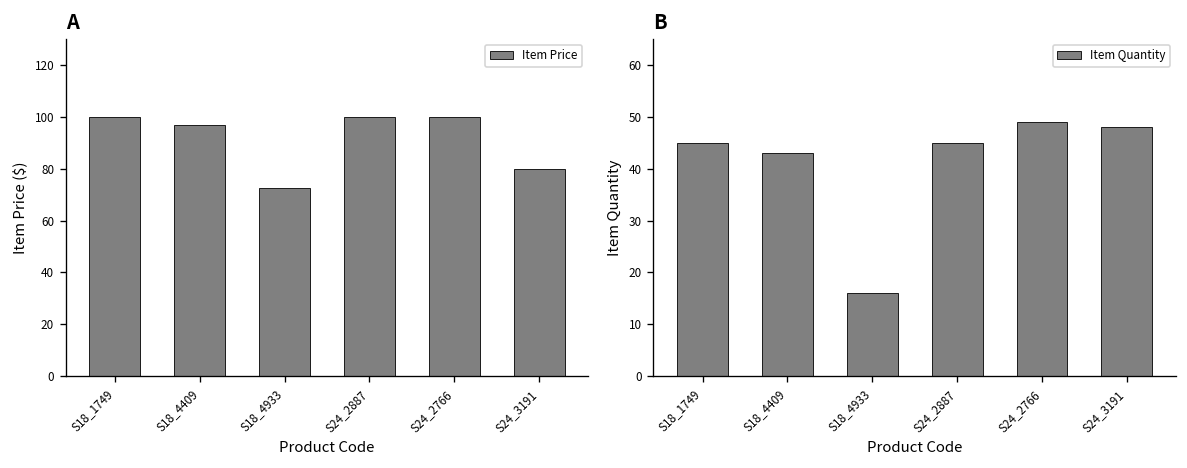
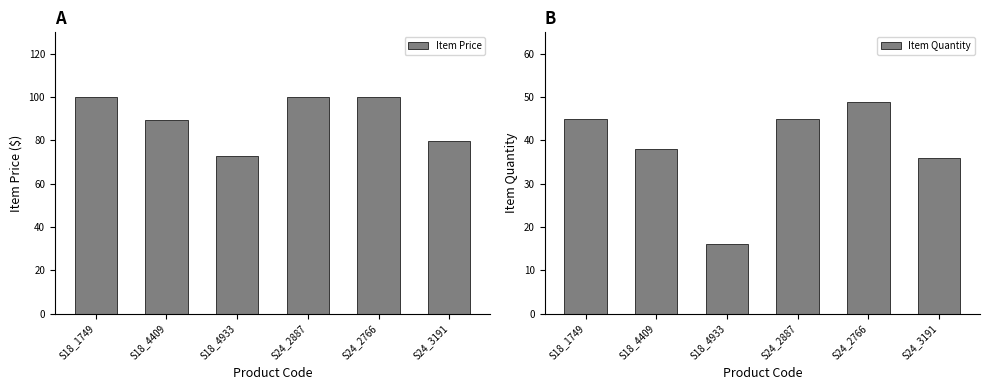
  {
    "A": {
      "S18_1749": 100,
-     "S18_4409": 97,
+     "S18_4409": 89,
      "S18_4933": 73,
      "S24_2887": 100,
      "S24_2766": 100,
      "S24_3191": 80
    },
    "B": {
      "S18_1749": 45,
-     "S18_4409": 43,
+     "S18_4409": 38,
      "S18_4933": 16,
      "S24_2887": 45,
      "S24_2766": 49,
-     "S24_3191": 48
+     "S24_3191": 36
    }
  }
